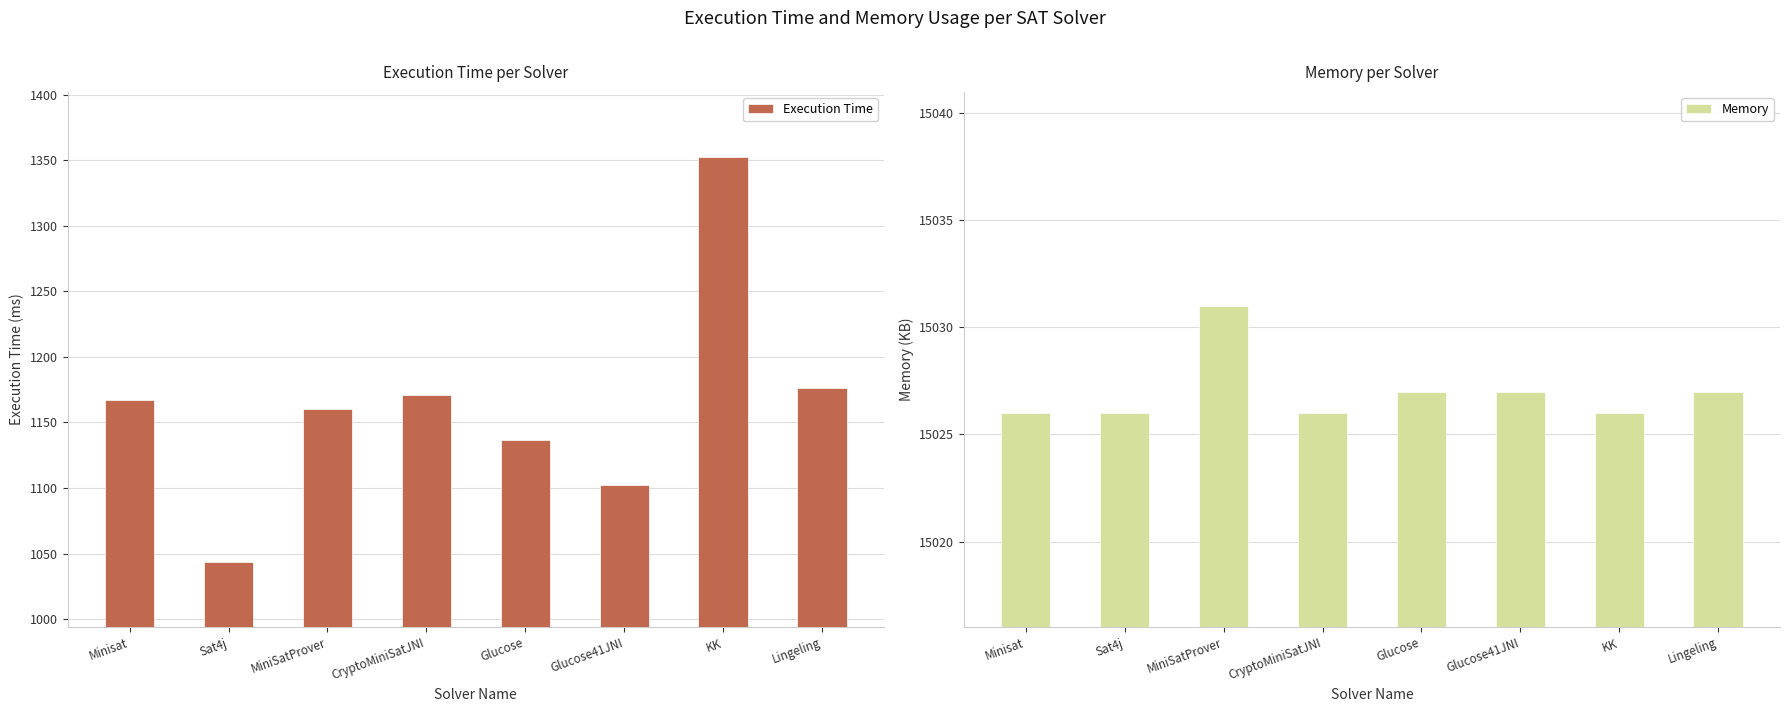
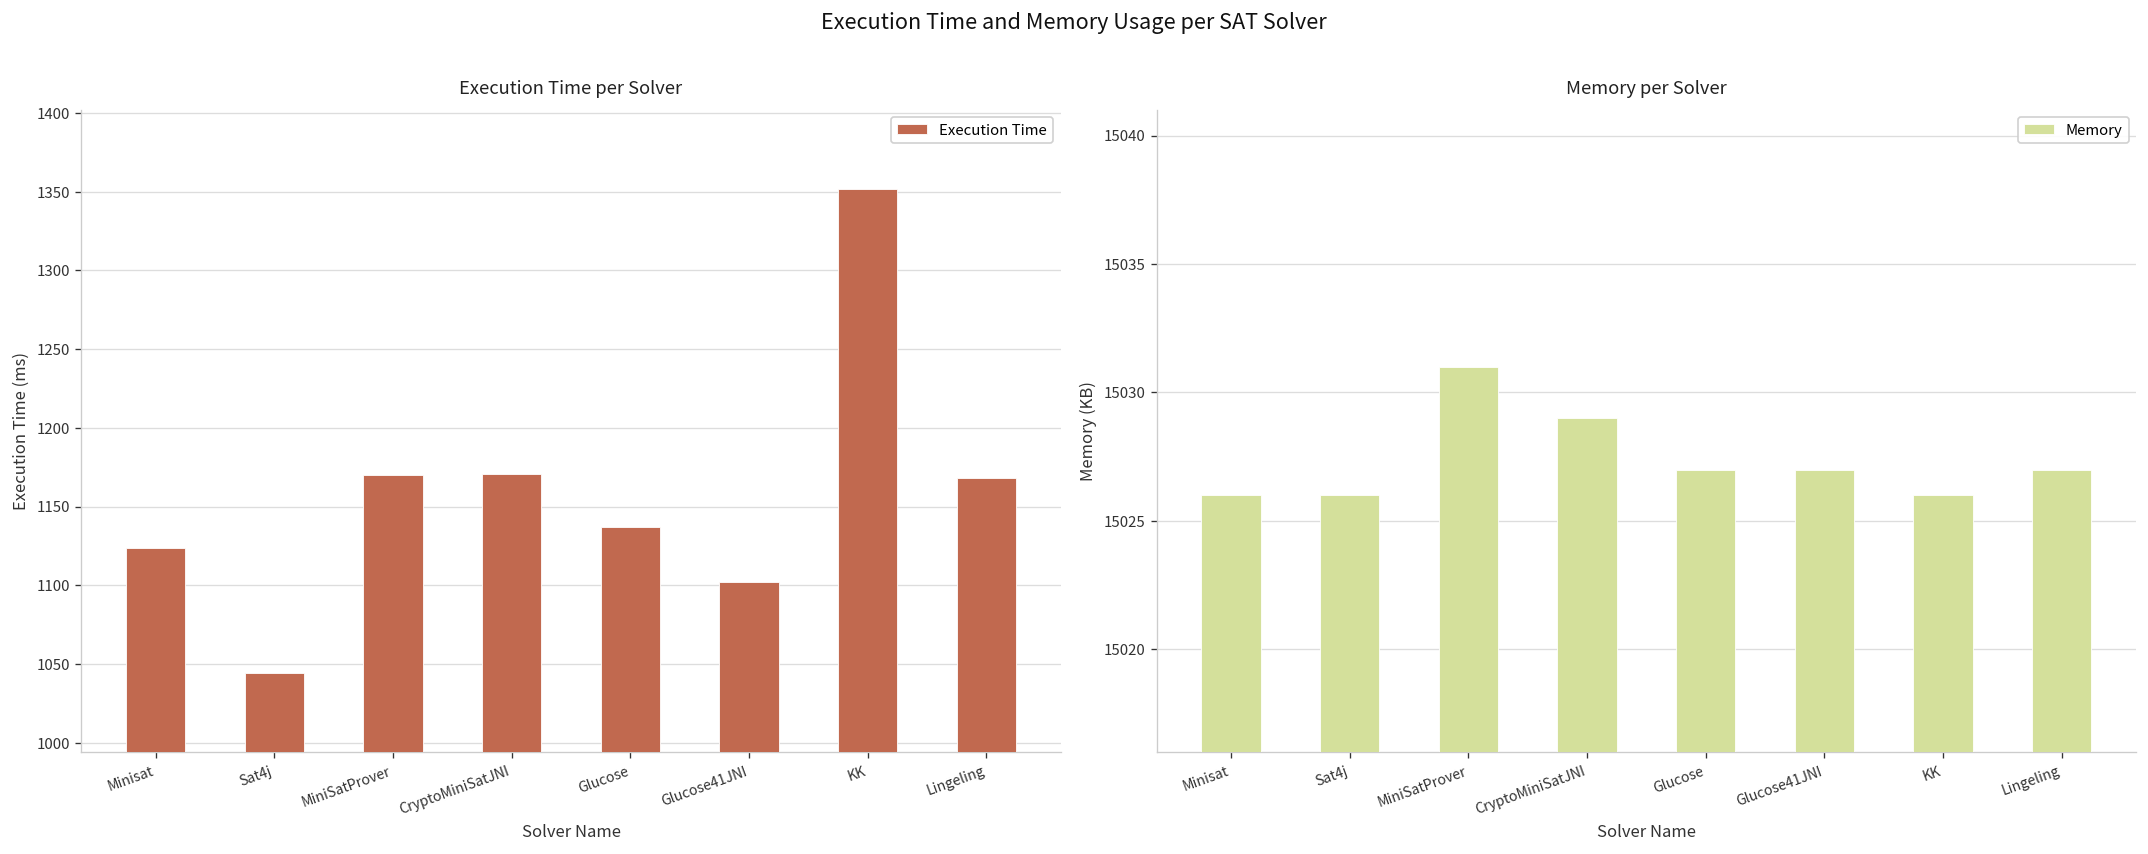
  {
    "Execution Time per Solver": {
-     "Minisat": 1167,
+     "Minisat": 1124,
      "Sat4j": 1044,
-     "MiniSatProver": 1160,
+     "MiniSatProver": 1170,
      "CryptoMiniSatJNI": 1171,
      "Glucose": 1137,
      "Glucose41JNI": 1102,
      "KK": 1352,
-     "Lingeling": 1176
+     "Lingeling": 1168
    },
    "Memory per Solver": {
      "Minisat": 15026,
      "Sat4j": 15026,
      "MiniSatProver": 15031,
-     "CryptoMiniSatJNI": 15026,
+     "CryptoMiniSatJNI": 15029,
      "Glucose": 15027,
      "Glucose41JNI": 15027,
      "KK": 15026,
      "Lingeling": 15027
    }
  }
